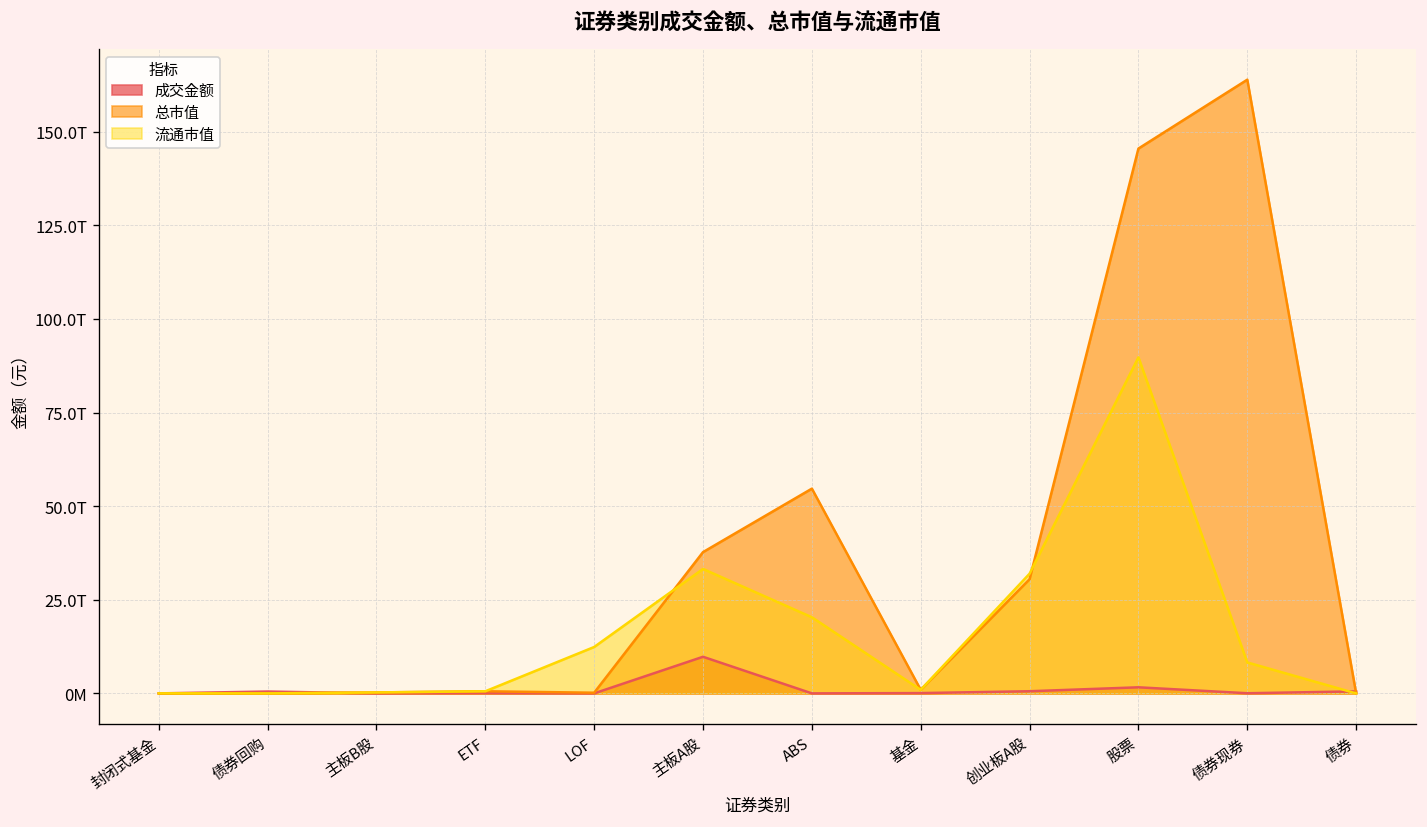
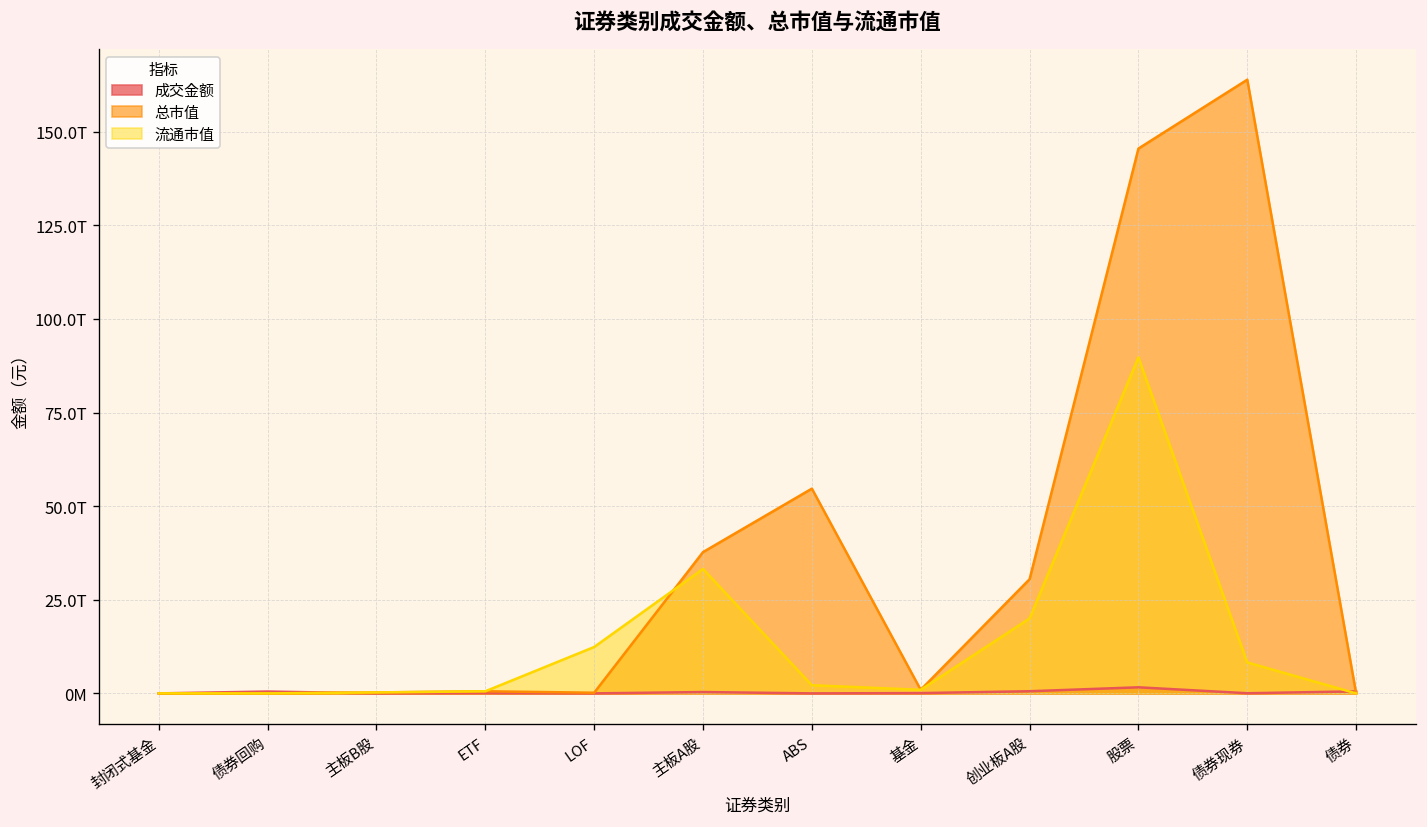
  {
    "成交金额": {
-     "主板A股": "10T",
+     "主板A股": "0T",
      "ABS": "0T",
      "基金": "0T",
      "创业板A股": "1T",
      "股票": "2T",
      "债券现券": "0T"
    },
    "总市值": {
      "主板A股": "38T",
      "ABS": "55T",
      "创业板A股": "30T",
      "股票": "146T",
      "债券现券": "164T"
    },
    "流通市值": {
      "LOF": "12T",
      "主板A股": "33T",
-     "ABS": "20T",
-     "创业板A股": "32T",
+     "ABS": "2T",
+     "创业板A股": "20T",
      "股票": "90T",
      "债券现券": "8T"
    }
  }
